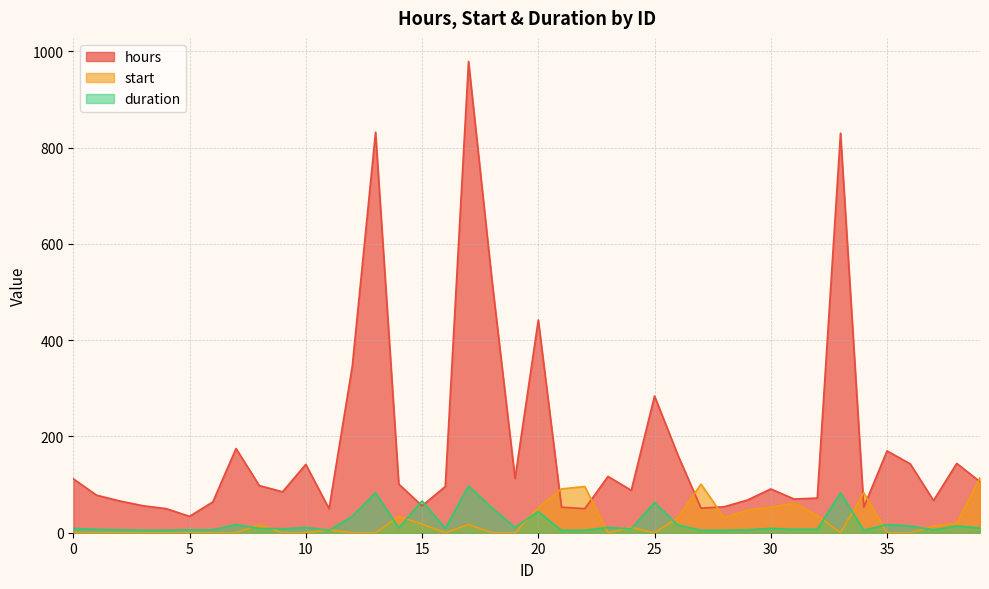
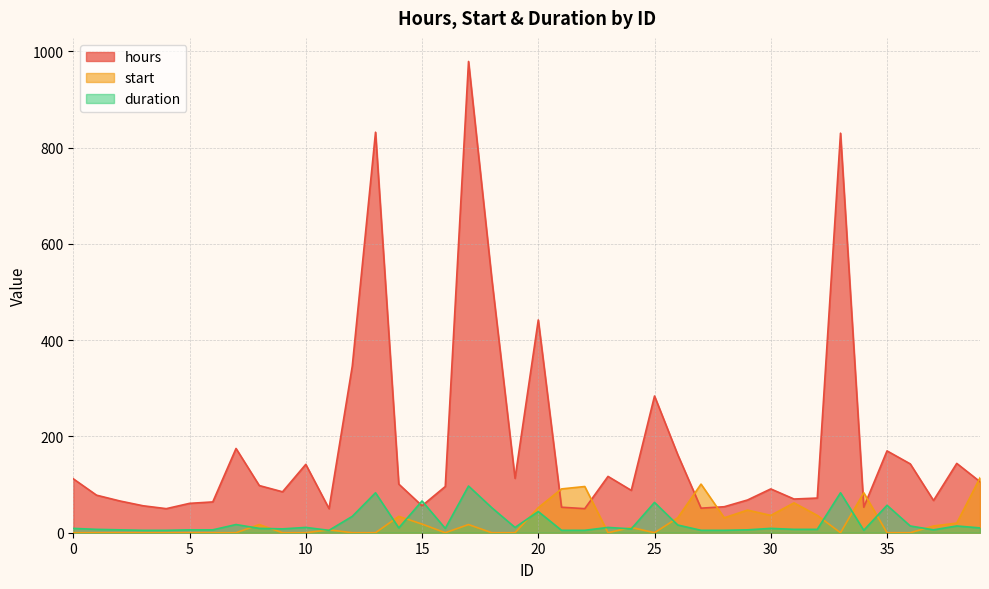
  {
    "hours": {
      "0": 110,
-     "5": 30,
+     "5": 60,
      "10": 140,
      "15": 60,
      "20": 440,
      "25": 280,
      "30": 90,
      "35": 170
    },
    "start": {
      "0": 0,
      "5": 0,
      "10": 0,
      "15": 20,
      "20": 50,
      "25": 0,
-     "30": 50,
+     "30": 40,
      "35": 0
    },
    "duration": {
      "0": 10,
      "5": 10,
      "10": 10,
      "15": 70,
      "20": 40,
      "25": 60,
      "30": 10,
-     "35": 20
+     "35": 60
    }
  }
